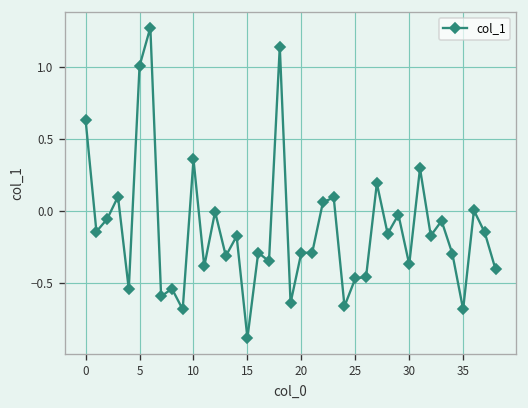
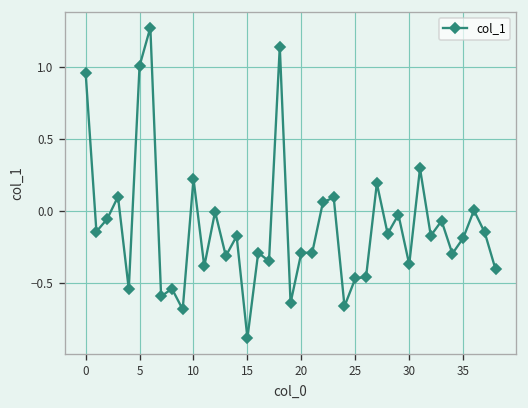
  {
-   "0": 0.63,
+   "0": 0.96,
    "5": 1.01,
-   "10": 0.36,
+   "10": 0.23,
    "15": -0.88,
    "20": -0.29,
    "25": -0.47,
    "30": -0.37,
-   "35": -0.68
+   "35": -0.19
  }
